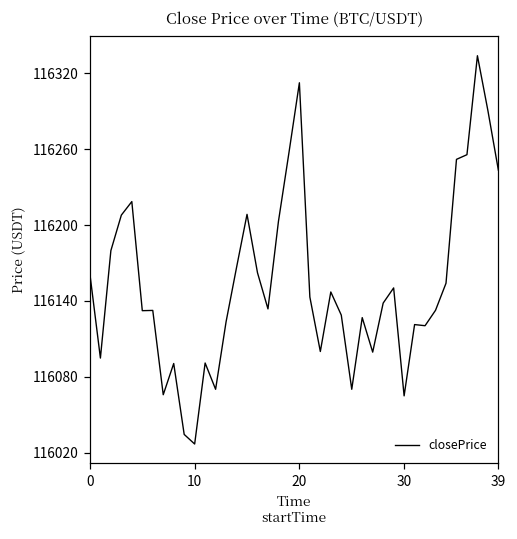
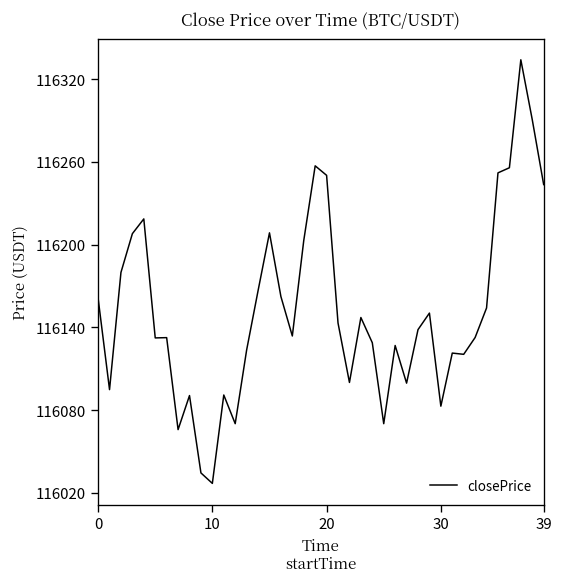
  {
    "0": 116161,
    "10": 116027,
-   "20": 116313,
-   "30": 116065,
+   "20": 116250,
+   "30": 116083,
    "39": 116244
  }
